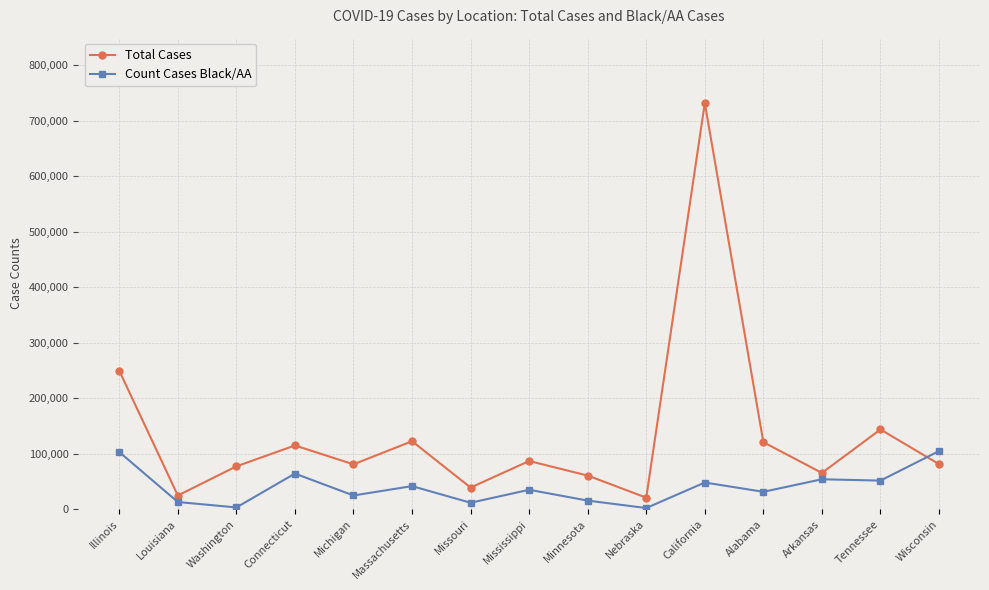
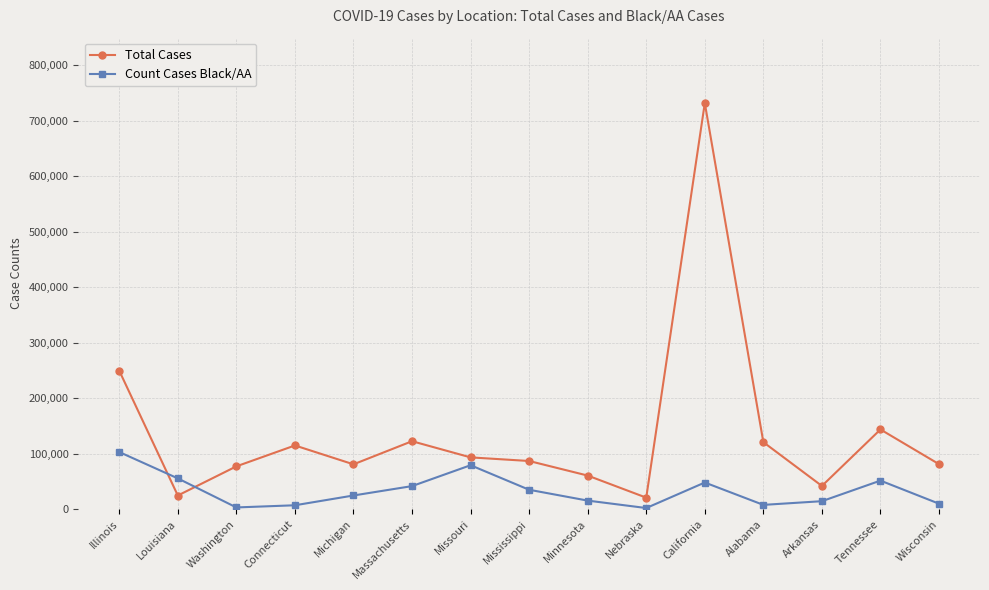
  {
    "Total Cases": {
      "Illinois": "250,000",
      "Louisiana": "20,000",
      "Washington": "80,000",
      "Connecticut": "110,000",
      "Michigan": "80,000",
      "Massachusetts": "120,000",
-     "Missouri": "40,000",
+     "Missouri": "90,000",
      "Mississippi": "90,000",
      "Minnesota": "60,000",
      "Nebraska": "20,000",
      "California": "730,000",
      "Alabama": "120,000",
-     "Arkansas": "70,000",
+     "Arkansas": "40,000",
      "Tennessee": "140,000",
      "Wisconsin": "80,000"
    },
    "Count Cases Black/AA": {
      "Illinois": "100,000",
-     "Louisiana": "10,000",
+     "Louisiana": "60,000",
      "Washington": "0",
-     "Connecticut": "60,000",
+     "Connecticut": "10,000",
      "Michigan": "20,000",
      "Massachusetts": "40,000",
-     "Missouri": "10,000",
+     "Missouri": "80,000",
      "Mississippi": "40,000",
      "Minnesota": "20,000",
      "Nebraska": "0",
      "California": "50,000",
-     "Alabama": "30,000",
-     "Arkansas": "50,000",
+     "Alabama": "10,000",
+     "Arkansas": "10,000",
      "Tennessee": "50,000",
-     "Wisconsin": "100,000"
+     "Wisconsin": "10,000"
    }
  }
